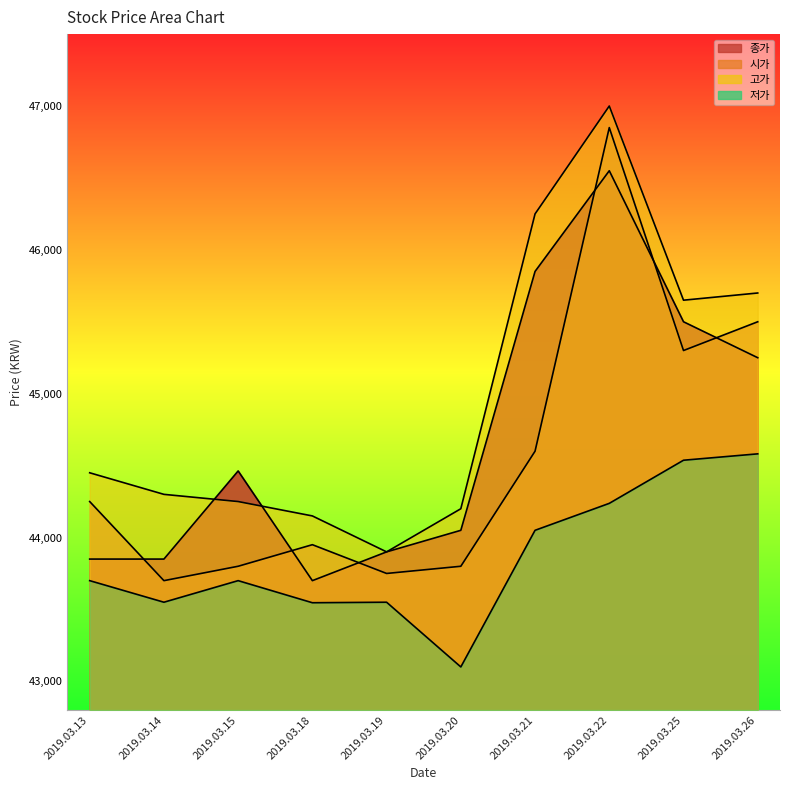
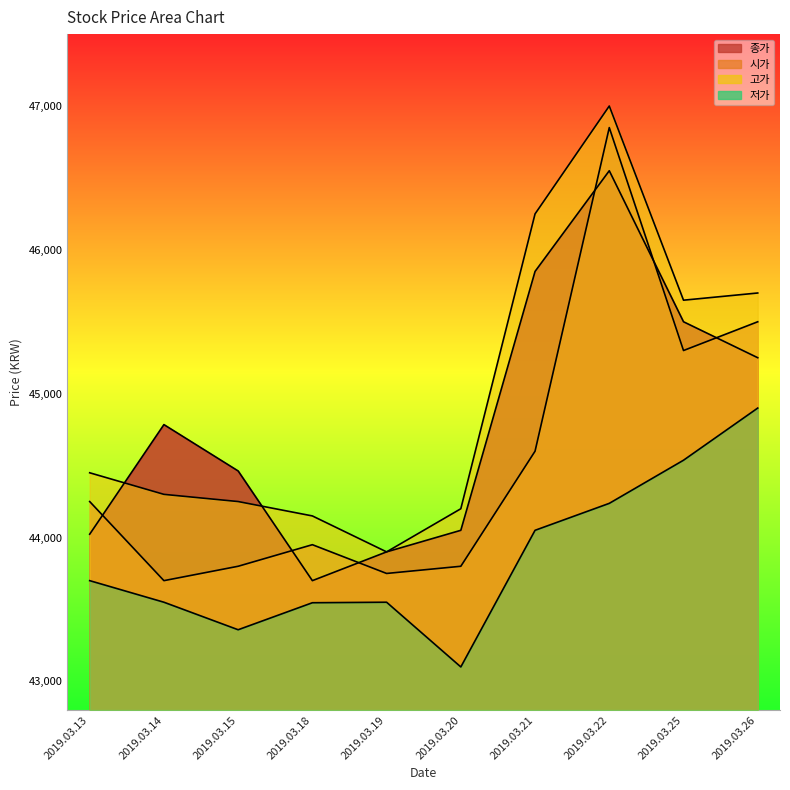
  {
    "종가": {
-     "2019.03.13": "43,850",
-     "2019.03.14": "43,850",
+     "2019.03.13": "44,020",
+     "2019.03.14": "44,790",
      "2019.03.15": "44,460",
      "2019.03.18": "43,700",
      "2019.03.20": "44,050",
      "2019.03.21": "45,850",
      "2019.03.22": "46,550",
      "2019.03.25": "45,500",
      "2019.03.26": "45,250"
    },
    "저가": {
      "2019.03.13": "43,700",
      "2019.03.14": "43,550",
-     "2019.03.15": "43,700",
+     "2019.03.15": "43,360",
      "2019.03.18": "43,550",
      "2019.03.19": "43,550",
      "2019.03.20": "43,100",
      "2019.03.21": "44,050",
      "2019.03.22": "44,240",
      "2019.03.25": "44,540",
-     "2019.03.26": "44,580"
+     "2019.03.26": "44,900"
    }
  }
